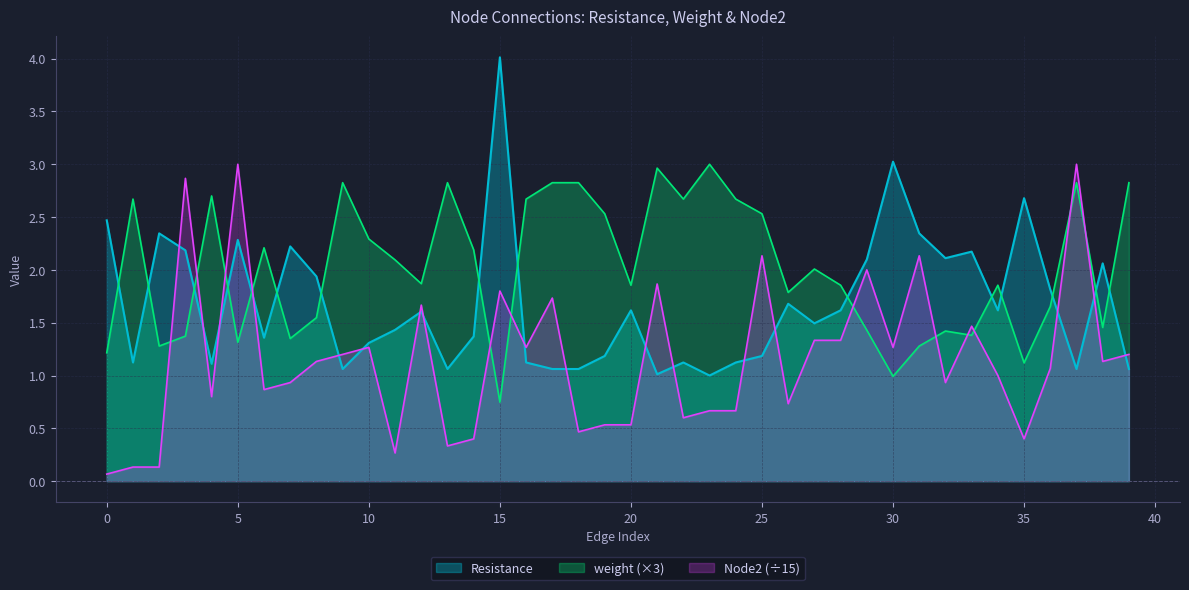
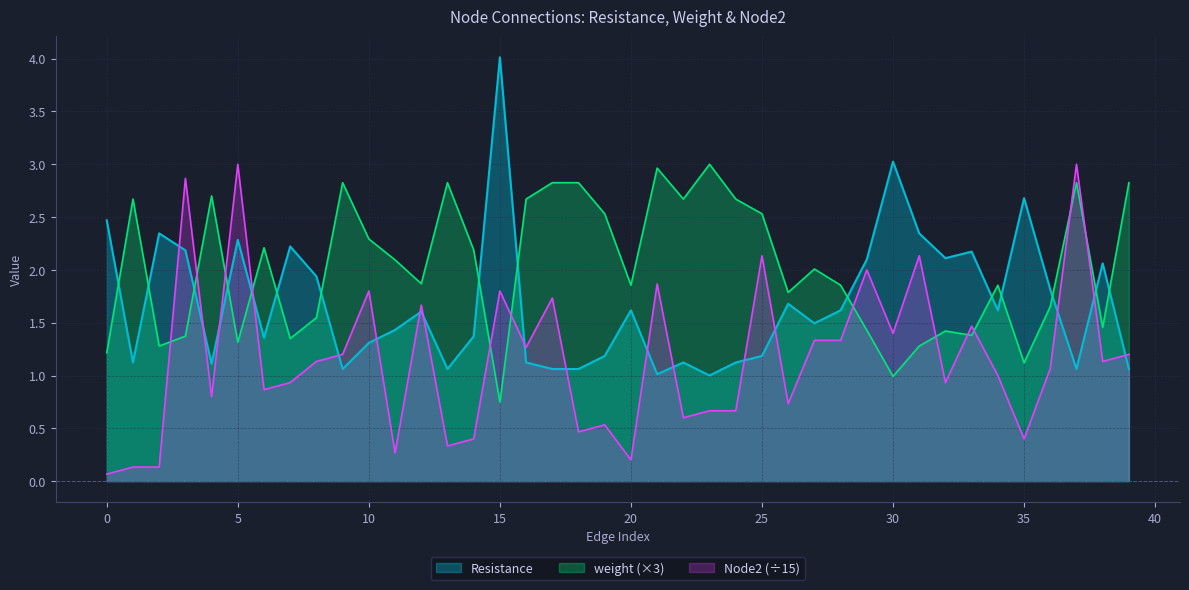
  {
    "Node2 (÷15)": {
      "0": 0.07,
      "5": 3.00,
-     "10": 1.27,
+     "10": 1.80,
      "15": 1.80,
-     "20": 0.53,
+     "20": 0.20,
      "25": 2.13,
-     "30": 1.27,
+     "30": 1.40,
      "35": 0.40
    }
  }
